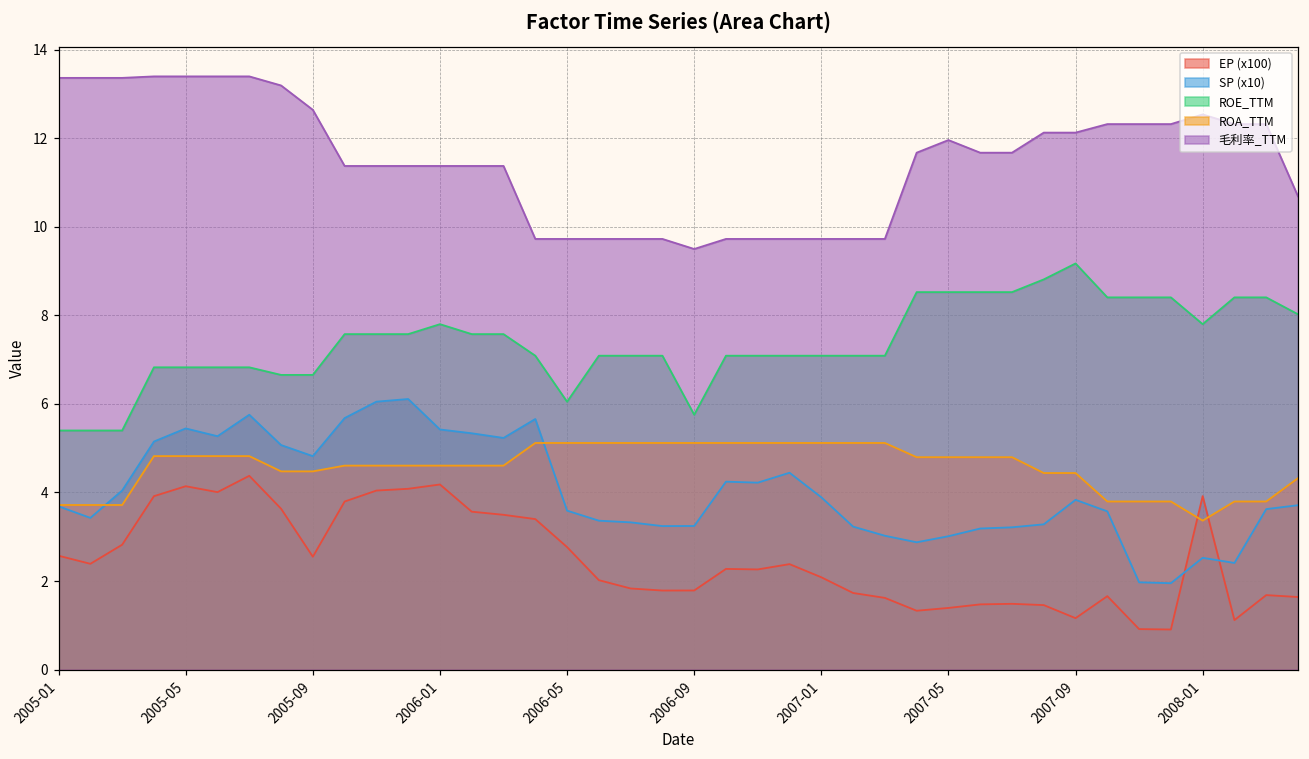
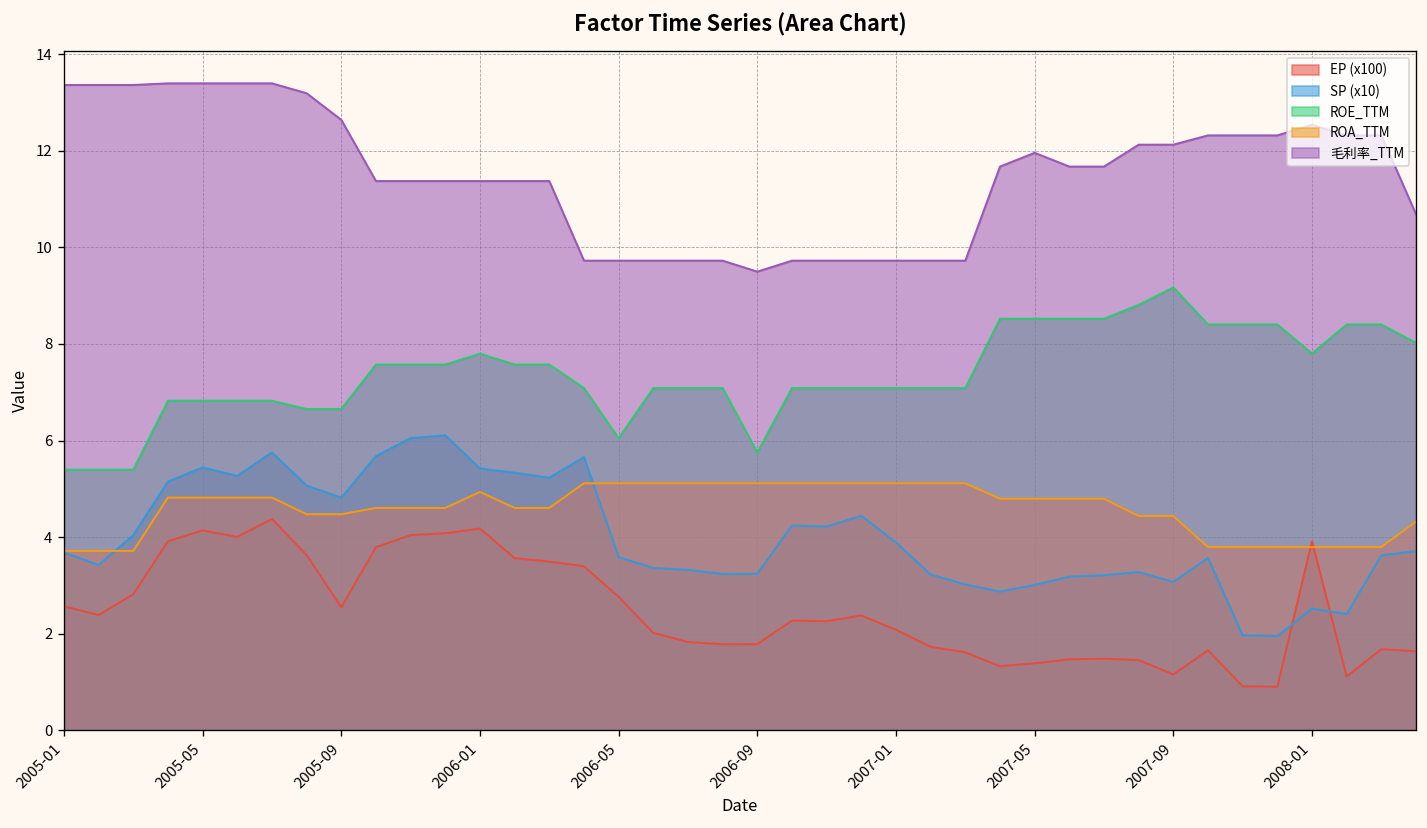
  {
    "EP (x100)": {
      "2005-01": 2.6,
      "2005-05": 4.1,
      "2005-09": 2.5,
      "2006-01": 4.2,
      "2006-05": 2.8,
      "2006-09": 1.8,
      "2007-01": 2.1,
      "2007-05": 1.4,
      "2007-09": 1.2,
      "2008-01": 3.9
    },
    "SP (x10)": {
      "2005-05": 5.4,
      "2005-09": 4.8,
      "2006-01": 5.4,
      "2006-05": 3.6,
      "2006-09": 3.2,
      "2007-01": 3.9,
      "2007-05": 3.0,
-     "2007-09": 3.8,
+     "2007-09": 3.1,
      "2008-01": 2.5
    },
    "ROE_TTM": {
      "2005-01": 5.4,
      "2005-05": 6.8,
      "2005-09": 6.7,
      "2006-01": 7.8,
      "2006-05": 6.0,
      "2006-09": 5.8,
      "2007-01": 7.1,
      "2007-05": 8.5,
      "2007-09": 9.2,
      "2008-01": 7.8
    },
    "ROA_TTM": {
      "2005-05": 4.8,
      "2005-09": 4.5,
-     "2006-01": 4.6,
+     "2006-01": 4.9,
      "2006-05": 5.1,
      "2006-09": 5.1,
      "2007-01": 5.1,
      "2007-05": 4.8,
      "2007-09": 4.4,
-     "2008-01": 3.4
+     "2008-01": 3.8
    },
    "毛利率_TTM": {
      "2005-01": 13.4,
      "2005-05": 13.4,
      "2005-09": 12.6,
      "2006-01": 11.4,
      "2006-05": 9.7,
      "2006-09": 9.5,
      "2007-01": 9.7,
      "2007-05": 12.0,
      "2007-09": 12.1
    }
  }
